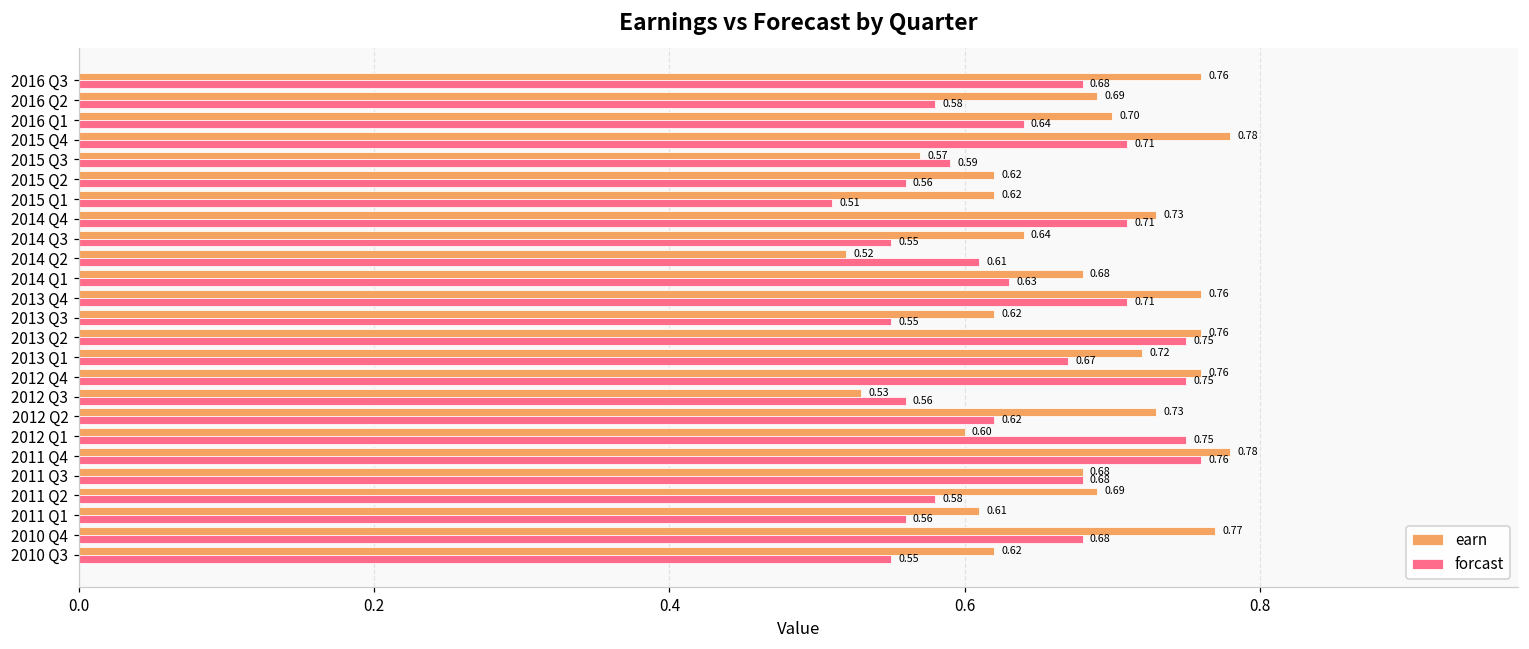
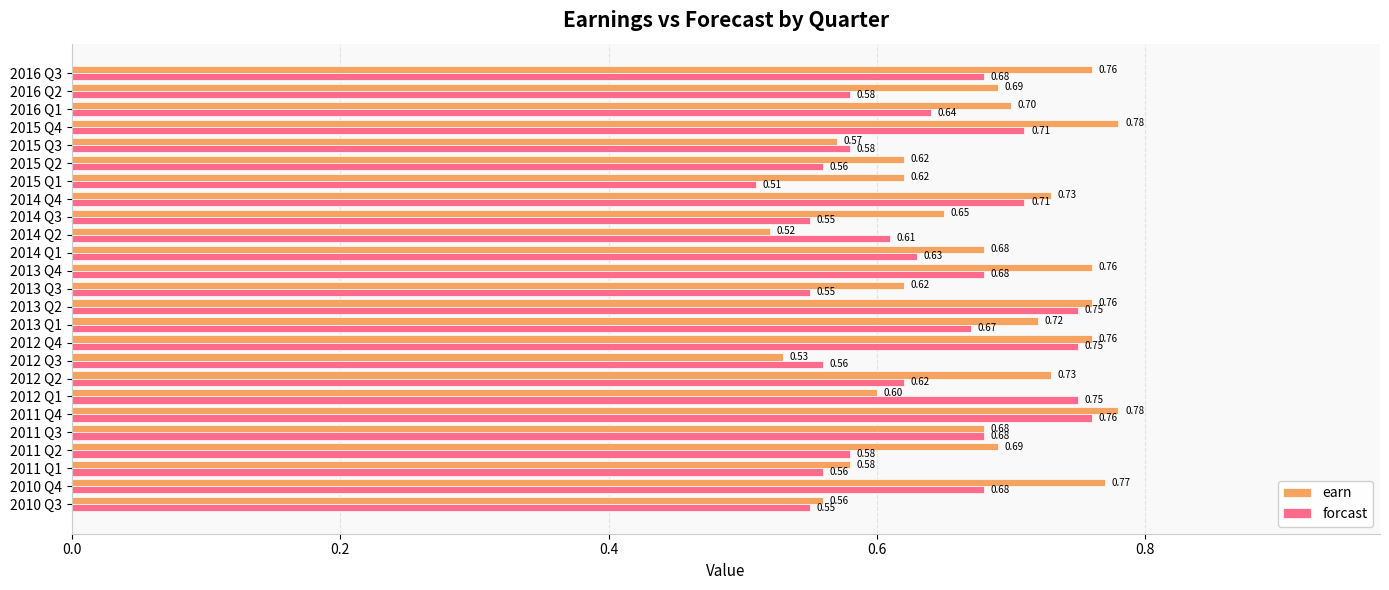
  {
    "earn": {
      "2016 Q3": 0.76,
      "2016 Q2": 0.69,
      "2016 Q1": 0.70,
      "2015 Q4": 0.78,
      "2015 Q3": 0.57,
      "2015 Q2": 0.62,
      "2015 Q1": 0.62,
      "2014 Q4": 0.73,
-     "2014 Q3": 0.64,
+     "2014 Q3": 0.65,
      "2014 Q2": 0.52,
      "2014 Q1": 0.68,
      "2013 Q4": 0.76,
      "2013 Q3": 0.62,
      "2013 Q2": 0.76,
      "2013 Q1": 0.72,
      "2012 Q4": 0.76,
      "2012 Q3": 0.53,
      "2012 Q2": 0.73,
      "2012 Q1": 0.60,
      "2011 Q4": 0.78,
      "2011 Q2": 0.69,
-     "2011 Q1": 0.61,
+     "2011 Q1": 0.58,
      "2010 Q4": 0.77,
-     "2010 Q3": 0.62
+     "2010 Q3": 0.56
    },
    "forcast": {
      "2016 Q3": 0.68,
      "2016 Q2": 0.58,
      "2016 Q1": 0.64,
      "2015 Q4": 0.71,
-     "2015 Q3": 0.59,
+     "2015 Q3": 0.58,
      "2015 Q2": 0.56,
      "2015 Q1": 0.51,
      "2014 Q4": 0.71,
      "2014 Q3": 0.55,
      "2014 Q2": 0.61,
      "2014 Q1": 0.63,
-     "2013 Q4": 0.71,
+     "2013 Q4": 0.68,
      "2013 Q3": 0.55,
      "2013 Q2": 0.75,
      "2013 Q1": 0.67,
      "2012 Q4": 0.75,
      "2012 Q3": 0.56,
      "2012 Q2": 0.62,
      "2012 Q1": 0.75,
      "2011 Q4": 0.76,
      "2011 Q2": 0.58,
      "2011 Q1": 0.56,
      "2010 Q4": 0.68,
      "2010 Q3": 0.55
    }
  }
